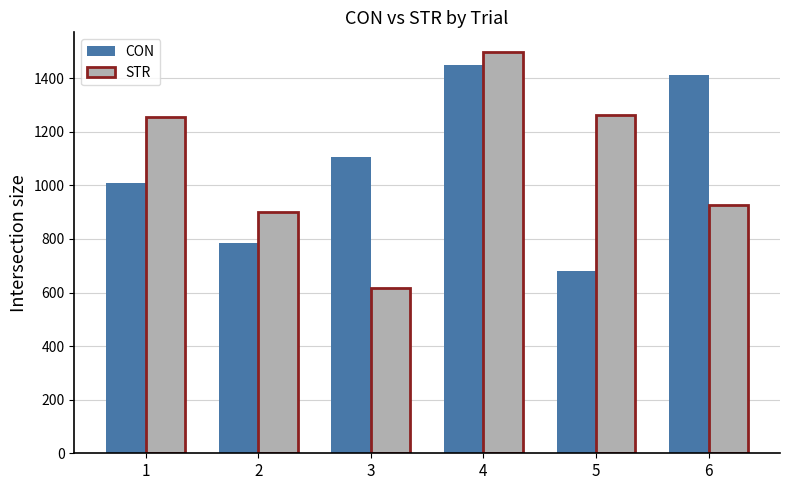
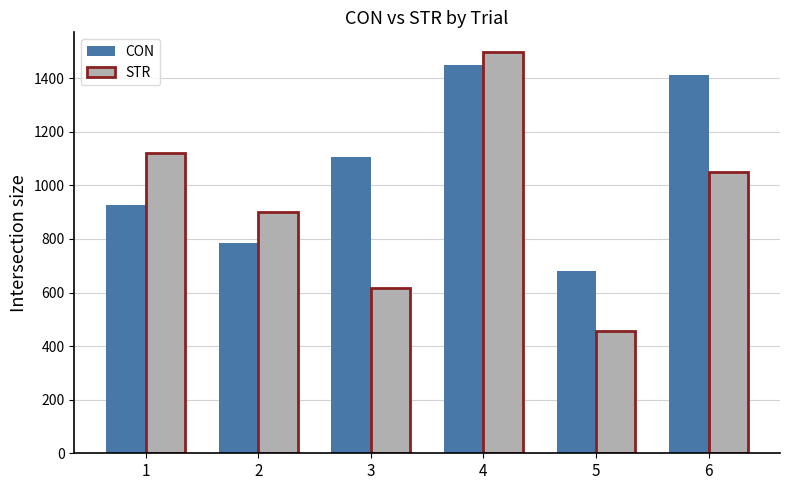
  {
    "CON": {
-     "1": 1010,
+     "1": 930,
      "2": 780,
      "3": 1100,
      "4": 1450,
      "5": 680,
      "6": 1410
    },
    "STR": {
-     "1": 1260,
+     "1": 1120,
      "2": 900,
      "3": 620,
      "4": 1500,
-     "5": 1260,
-     "6": 920
+     "5": 460,
+     "6": 1050
    }
  }
